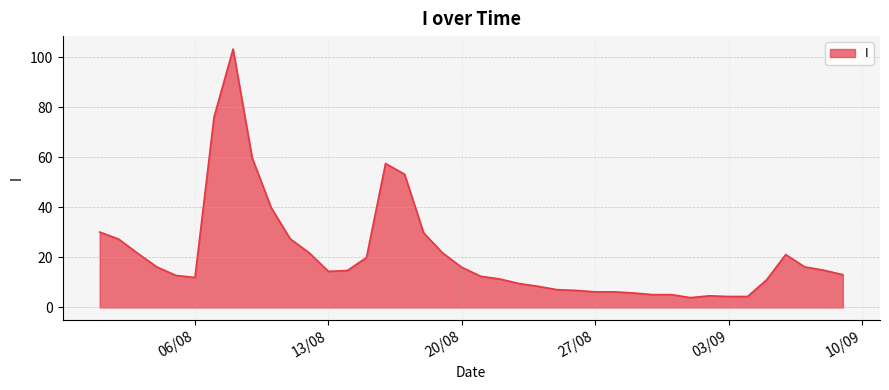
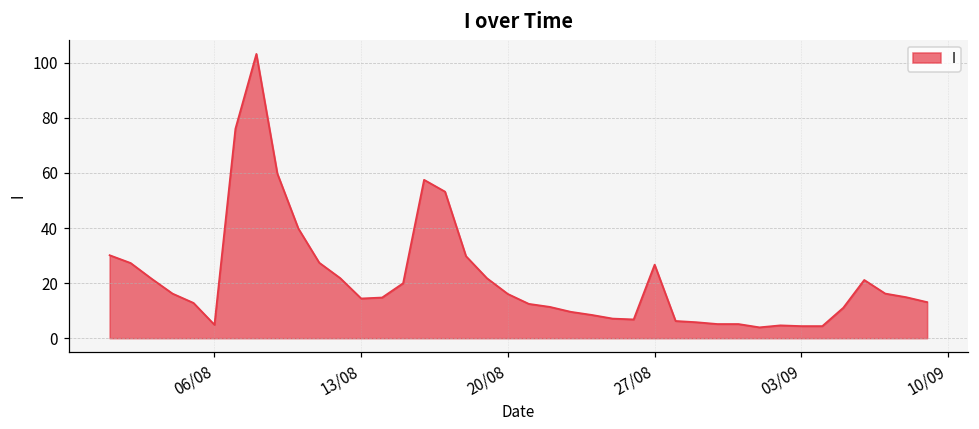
  {
-   "06/08": 12,
+   "06/08": 5,
    "13/08": 14,
    "20/08": 16,
-   "27/08": 6,
+   "27/08": 27,
    "03/09": 4
  }
